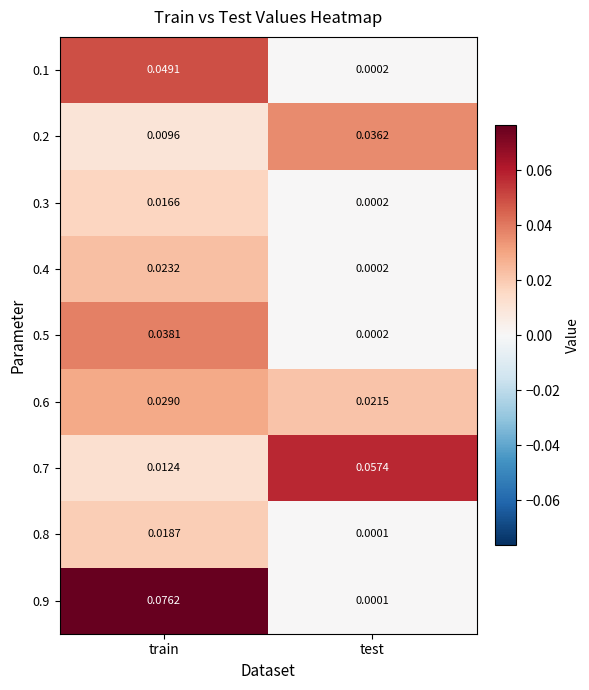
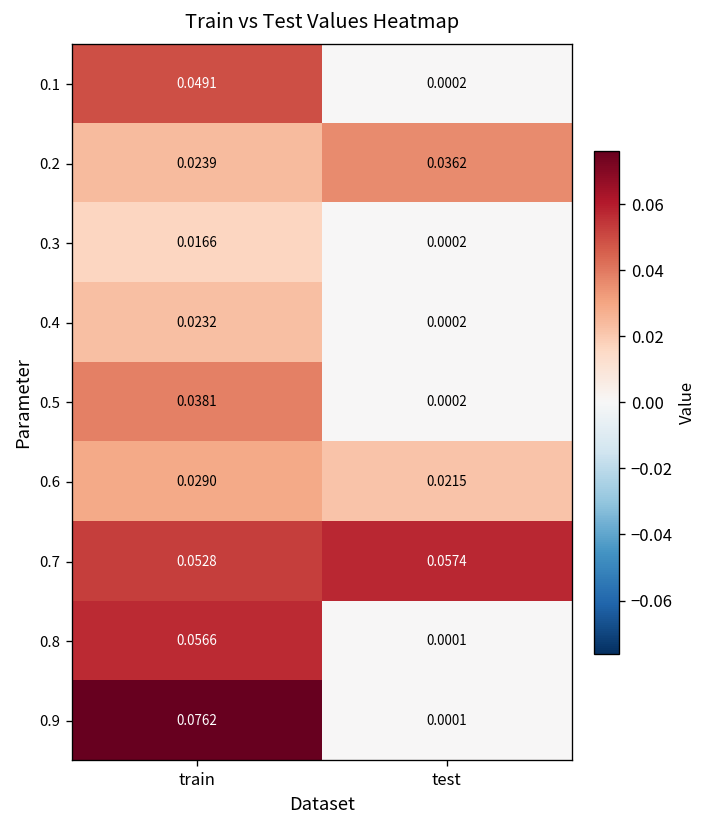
  {
    "0.1": {
      "train": 0.0491,
      "test": 0.0002
    },
    "0.2": {
-     "train": 0.0096,
+     "train": 0.0239,
      "test": 0.0362
    },
    "0.3": {
      "train": 0.0166,
      "test": 0.0002
    },
    "0.4": {
      "train": 0.0232,
      "test": 0.0002
    },
    "0.5": {
      "train": 0.0381,
      "test": 0.0002
    },
    "0.6": {
      "train": 0.0290,
      "test": 0.0215
    },
    "0.7": {
-     "train": 0.0124,
+     "train": 0.0528,
      "test": 0.0574
    },
    "0.8": {
-     "train": 0.0187,
+     "train": 0.0566,
      "test": 0.0001
    },
    "0.9": {
      "train": 0.0762,
      "test": 0.0001
    }
  }
